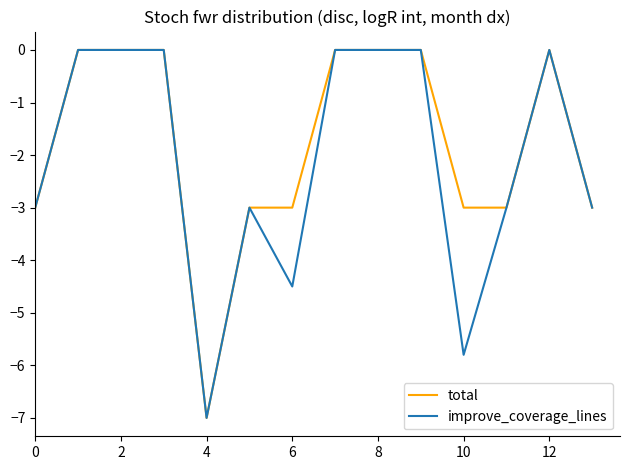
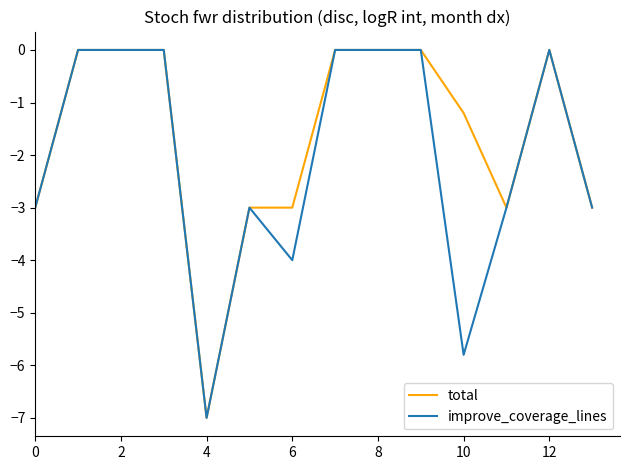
  {
    "total": {
      "6": -3.0,
-     "10": -3.0
+     "10": -1.2
    },
    "improve_coverage_lines": {
-     "6": -4.5,
+     "6": -4.0,
      "10": -5.8
    }
  }
